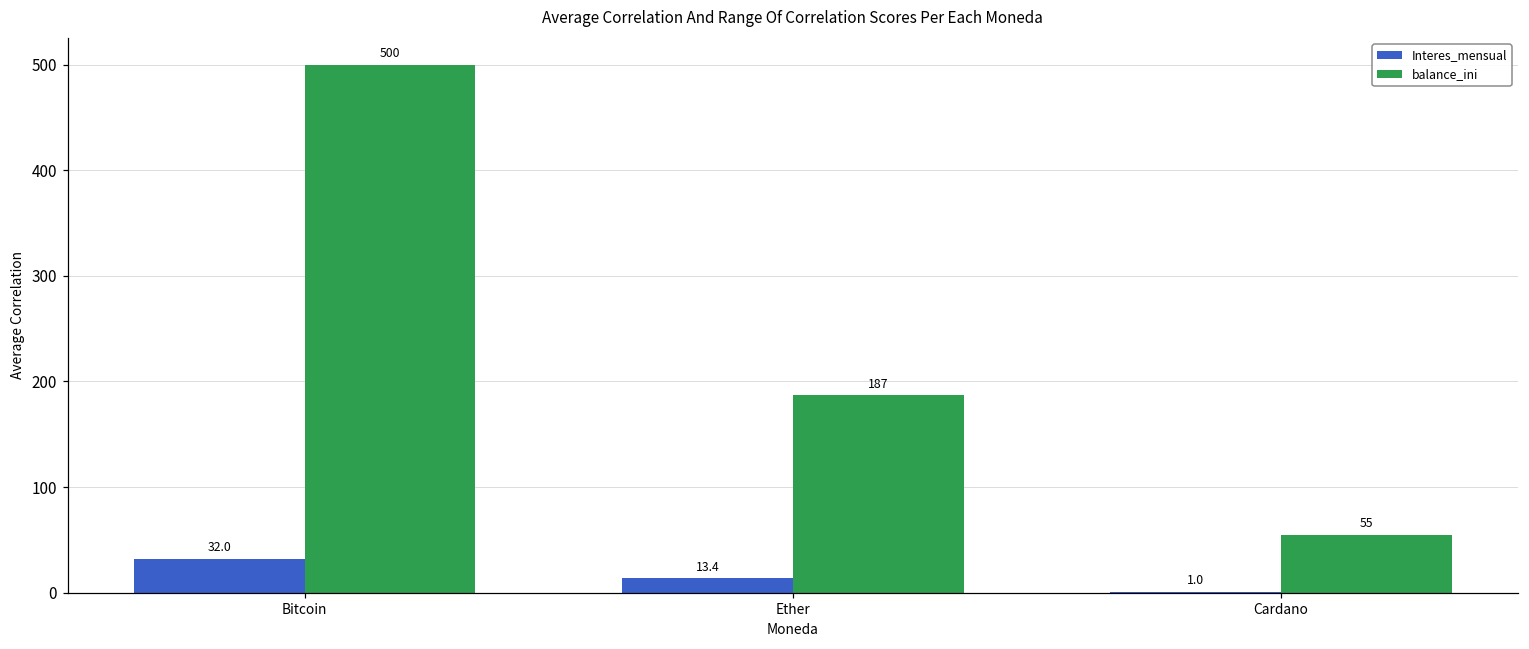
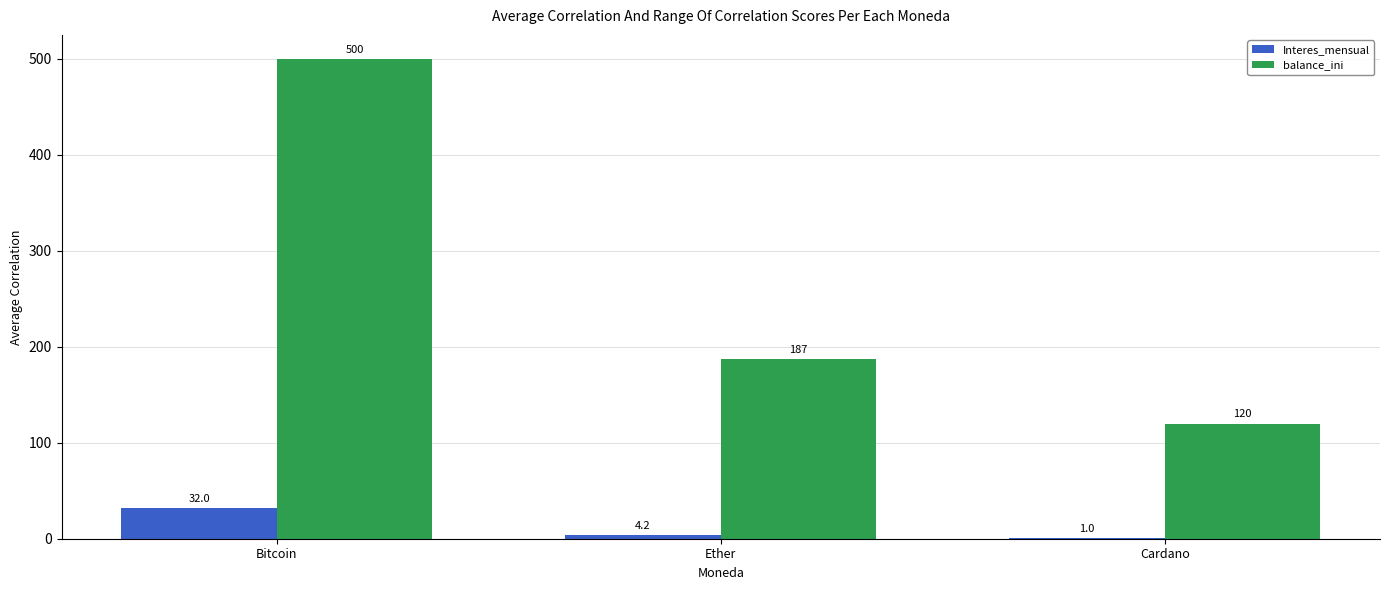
  {
    "Interes_mensual": {
      "Bitcoin": 32.0,
-     "Ether": 13.4,
+     "Ether": 4.2,
      "Cardano": 1.0
    },
    "balance_ini": {
      "Bitcoin": 500,
      "Ether": 187,
-     "Cardano": 55
+     "Cardano": 120
    }
  }
